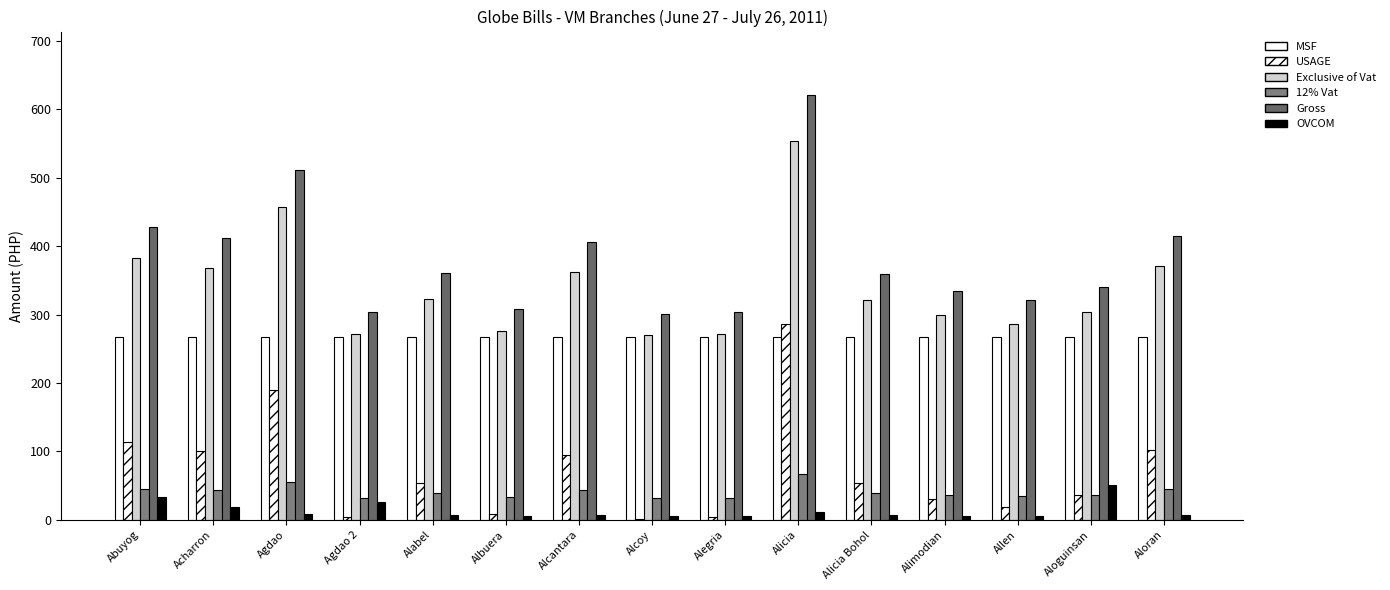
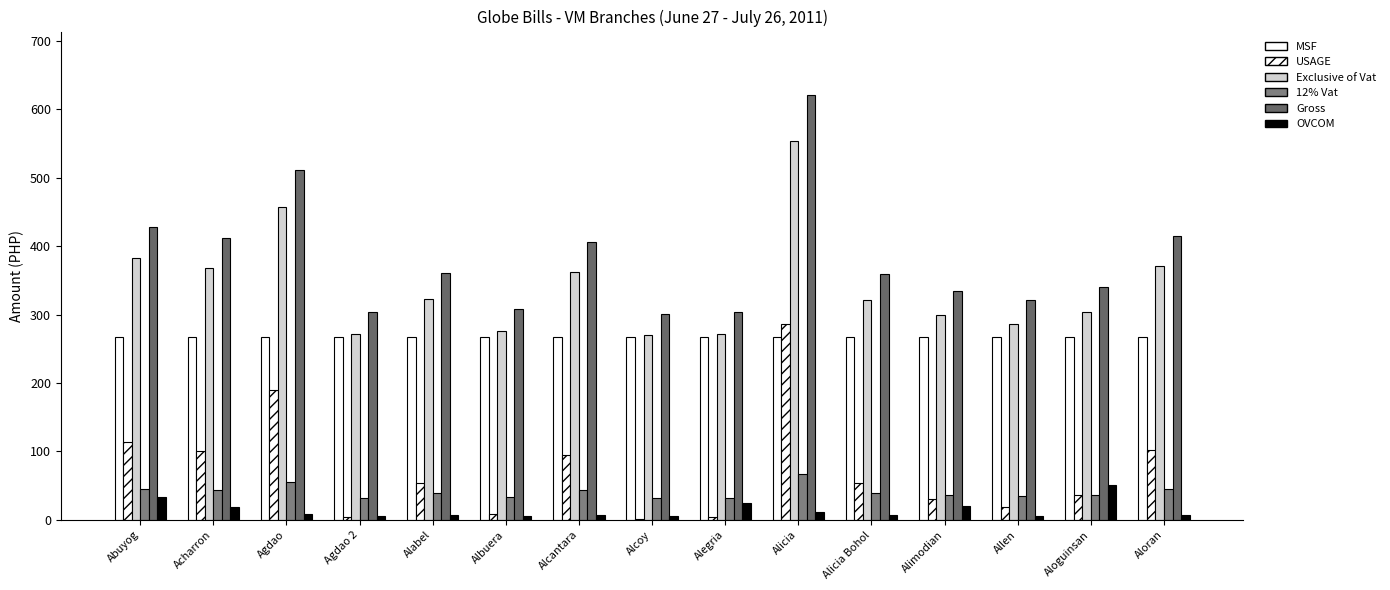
  {
    "Exclusive of Vat": {
      "Abuyog": 380,
      "Acharron": 370,
      "Agdao": 460,
      "Agdao 2": 270,
      "Alabel": 320,
      "Albuera": 280,
      "Alcantara": 360,
      "Alcoy": 270,
      "Alegria": 270,
      "Alicia": 550,
      "Alicia Bohol": 320,
      "Alimodian": 300,
      "Allen": 290,
      "Aloguinsan": 300,
      "Aloran": 370
    },
    "OVCOM": {
      "Abuyog": 30,
      "Acharron": 20,
      "Agdao": 10,
-     "Agdao 2": 30,
+     "Agdao 2": 10,
      "Alabel": 10,
      "Albuera": 10,
      "Alcantara": 10,
      "Alcoy": 10,
-     "Alegria": 10,
+     "Alegria": 20,
      "Alicia": 10,
      "Alicia Bohol": 10,
-     "Alimodian": 10,
+     "Alimodian": 20,
      "Allen": 10,
      "Aloguinsan": 50,
      "Aloran": 10
    }
  }
